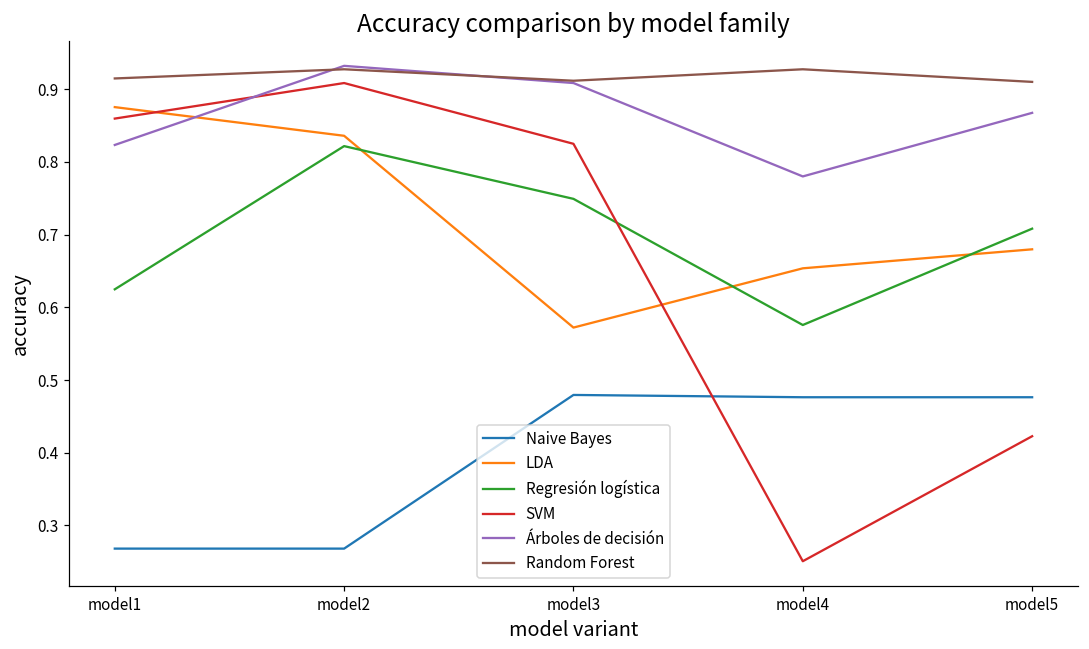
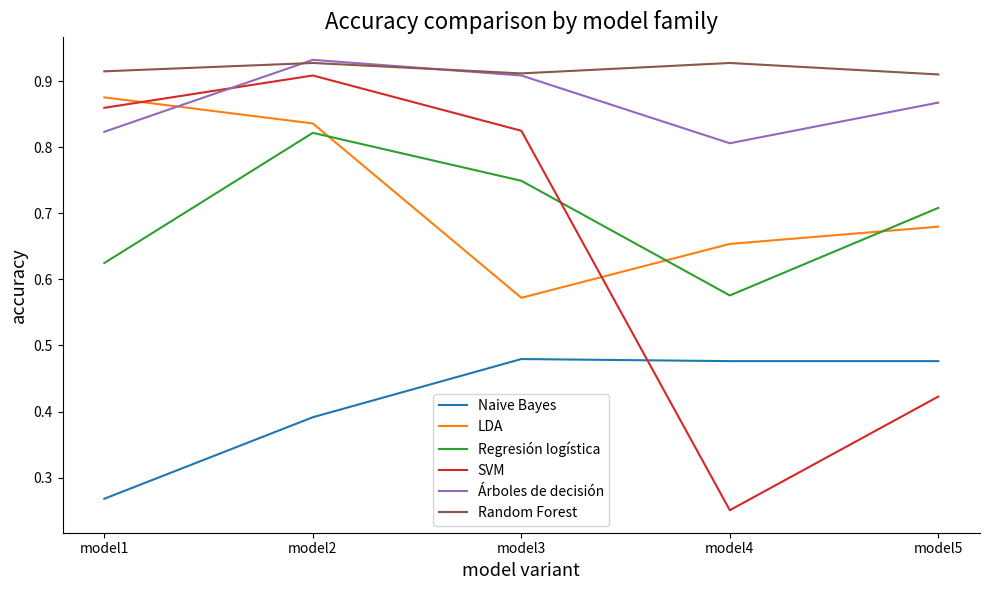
  {
    "Naive Bayes": {
      "model1": 0.27,
-     "model2": 0.27,
+     "model2": 0.39,
      "model3": 0.48,
      "model4": 0.48,
      "model5": 0.48
    },
    "LDA": {
      "model1": 0.88,
      "model2": 0.84,
      "model3": 0.57,
      "model4": 0.65,
      "model5": 0.68
    },
    "Regresión logística": {
      "model1": 0.62,
      "model2": 0.82,
      "model3": 0.75,
      "model4": 0.58,
      "model5": 0.71
    },
    "SVM": {
      "model1": 0.86,
      "model2": 0.91,
      "model3": 0.82,
      "model4": 0.25,
      "model5": 0.42
    },
    "Árboles de decisión": {
      "model1": 0.82,
      "model2": 0.93,
-     "model4": 0.78,
+     "model4": 0.81,
      "model5": 0.87
    },
    "Random Forest": {
      "model1": 0.91,
      "model2": 0.93,
      "model4": 0.93,
      "model5": 0.91
    }
  }
